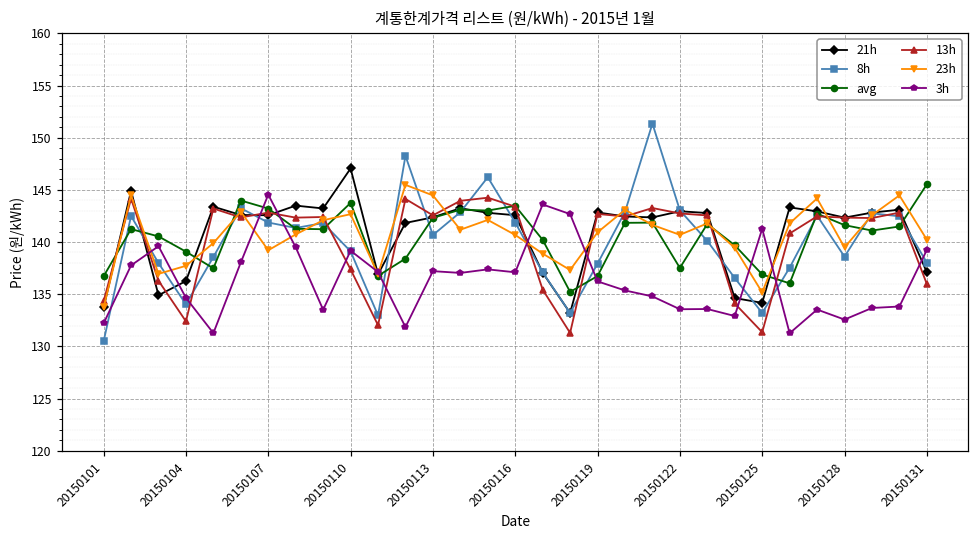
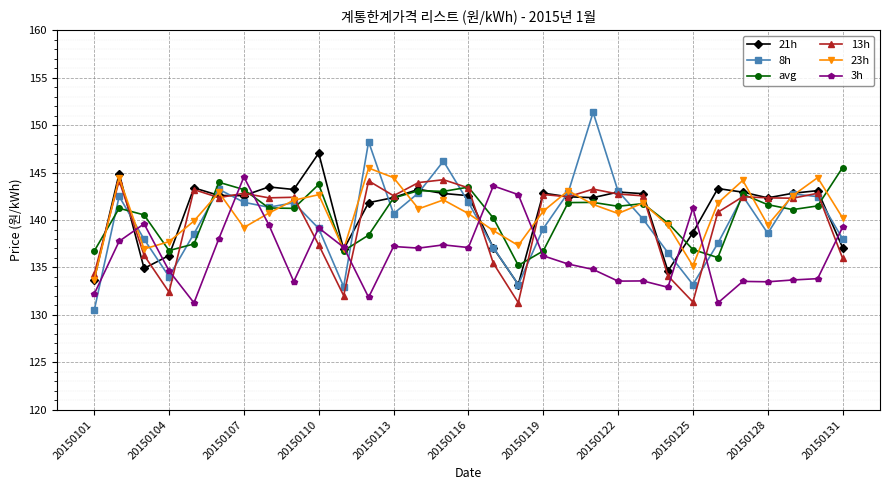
  {
    "21h": {
      "20150104": 136,
      "20150110": 147,
      "20150116": 143,
-     "20150125": 134,
+     "20150125": 139,
      "20150131": 137
    },
    "8h": {
      "20150101": 130,
      "20150104": 134,
      "20150107": 142,
      "20150113": 141,
      "20150116": 142,
-     "20150119": 138,
+     "20150119": 139,
      "20150125": 133,
      "20150128": 139,
      "20150131": 138
    },
    "avg": {
      "20150101": 137,
-     "20150104": 139,
+     "20150104": 137,
      "20150107": 143,
      "20150110": 144,
      "20150119": 137,
-     "20150122": 138,
+     "20150122": 141,
      "20150125": 137,
      "20150128": 142,
      "20150131": 146
    },
    "13h": {
      "20150101": 134,
      "20150104": 132,
      "20150110": 137,
      "20150125": 131,
      "20150131": 136
    },
    "23h": {
      "20150104": 138,
      "20150107": 139,
      "20150110": 143,
      "20150113": 144,
      "20150116": 141,
      "20150119": 141,
      "20150122": 141,
      "20150125": 135,
      "20150128": 139,
      "20150131": 140
    },
    "3h": {
      "20150101": 132,
      "20150104": 135,
      "20150107": 145,
      "20150113": 137,
      "20150116": 137,
      "20150119": 136,
      "20150122": 134,
      "20150125": 141,
-     "20150128": 132.6,
+     "20150128": 133.5,
      "20150131": 139
    }
  }
